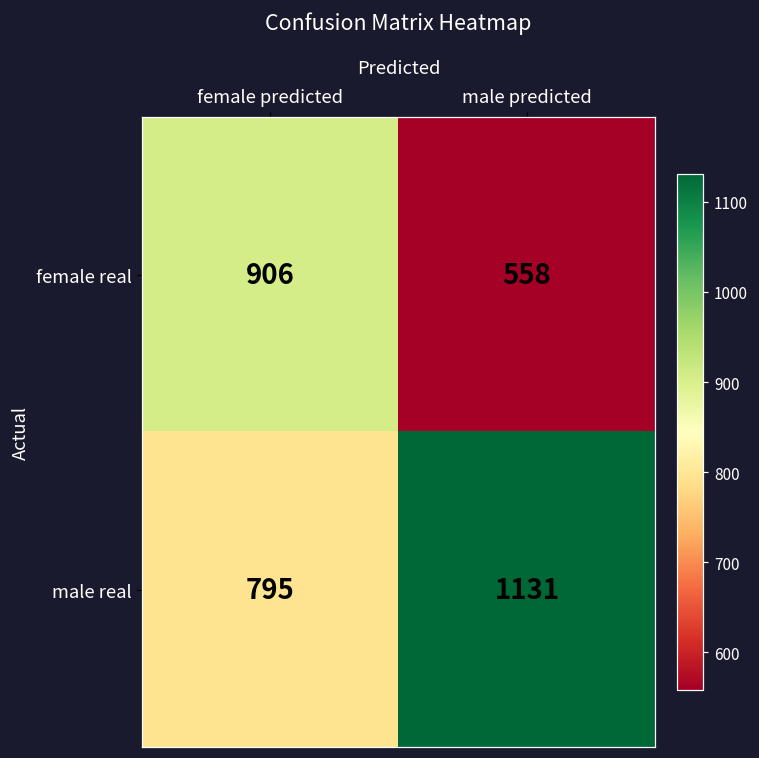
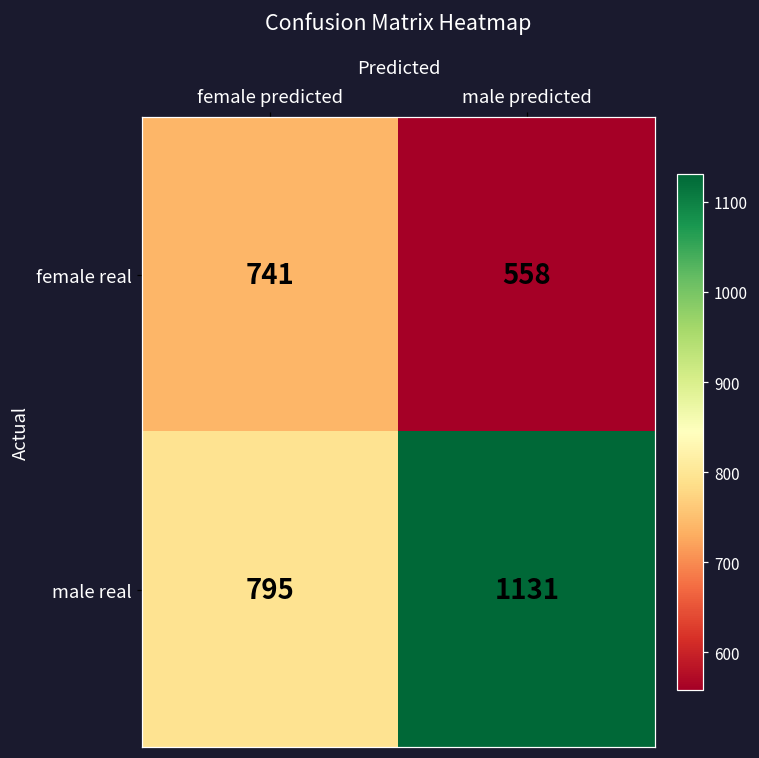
  {
    "female real": {
-     "female predicted": 906,
+     "female predicted": 741,
      "male predicted": 558
    },
    "male real": {
      "female predicted": 795,
      "male predicted": 1131
    }
  }
